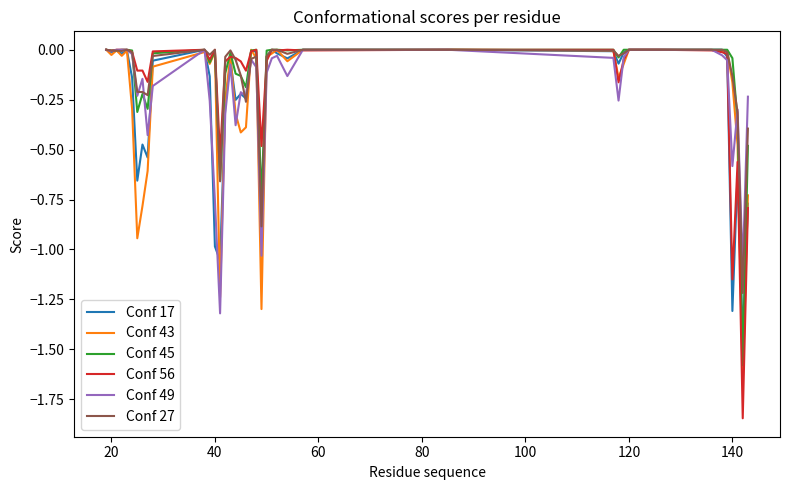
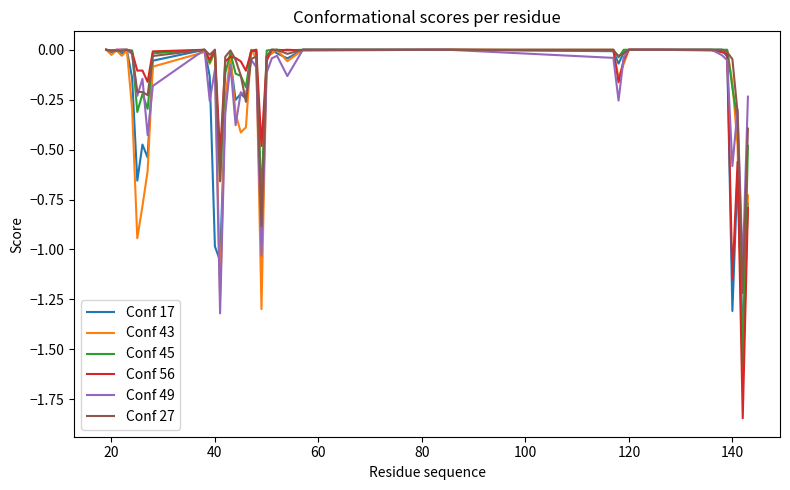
  {
    "Conf 17": {
      "40": -0.98,
      "140": -1.31
    },
    "Conf 43": {
      "20": -0.03,
      "140": -0.16
    },
    "Conf 45": {
-     "140": -0.04
+     "140": -0.19
    },
    "Conf 56": {
      "140": -1.15
    },
    "Conf 49": {
-     "40": -0.75,
+     "40": -0.10,
      "140": -0.58
    },
    "Conf 27": {
-     "140": -0.13
+     "140": -0.05
    }
  }
